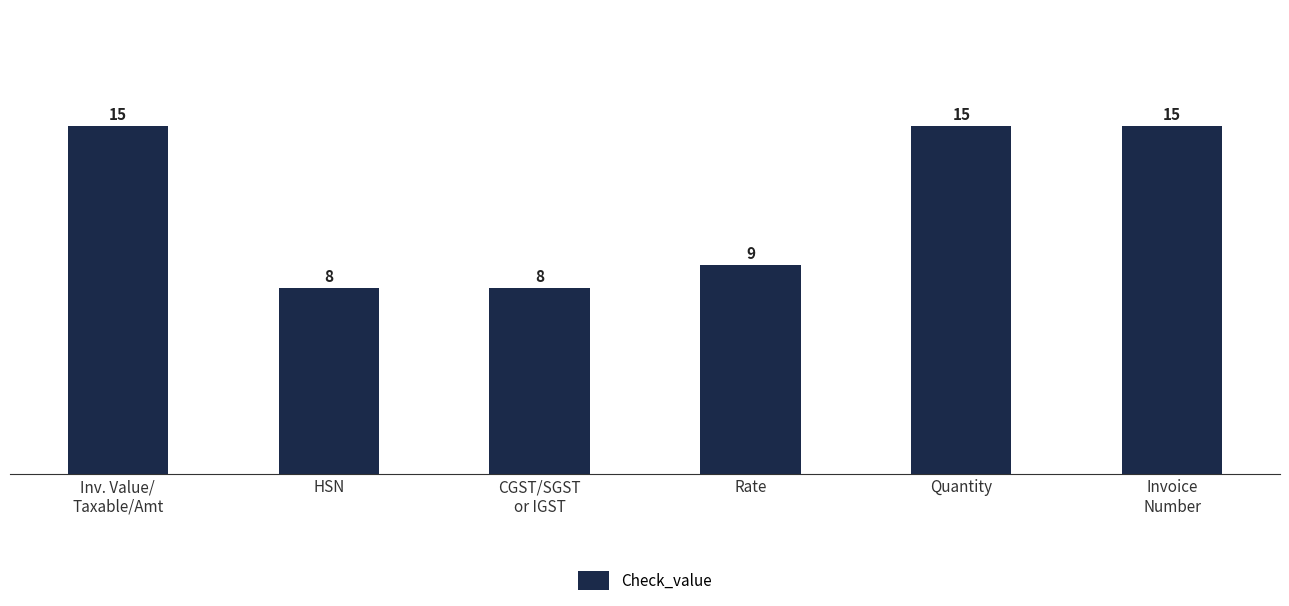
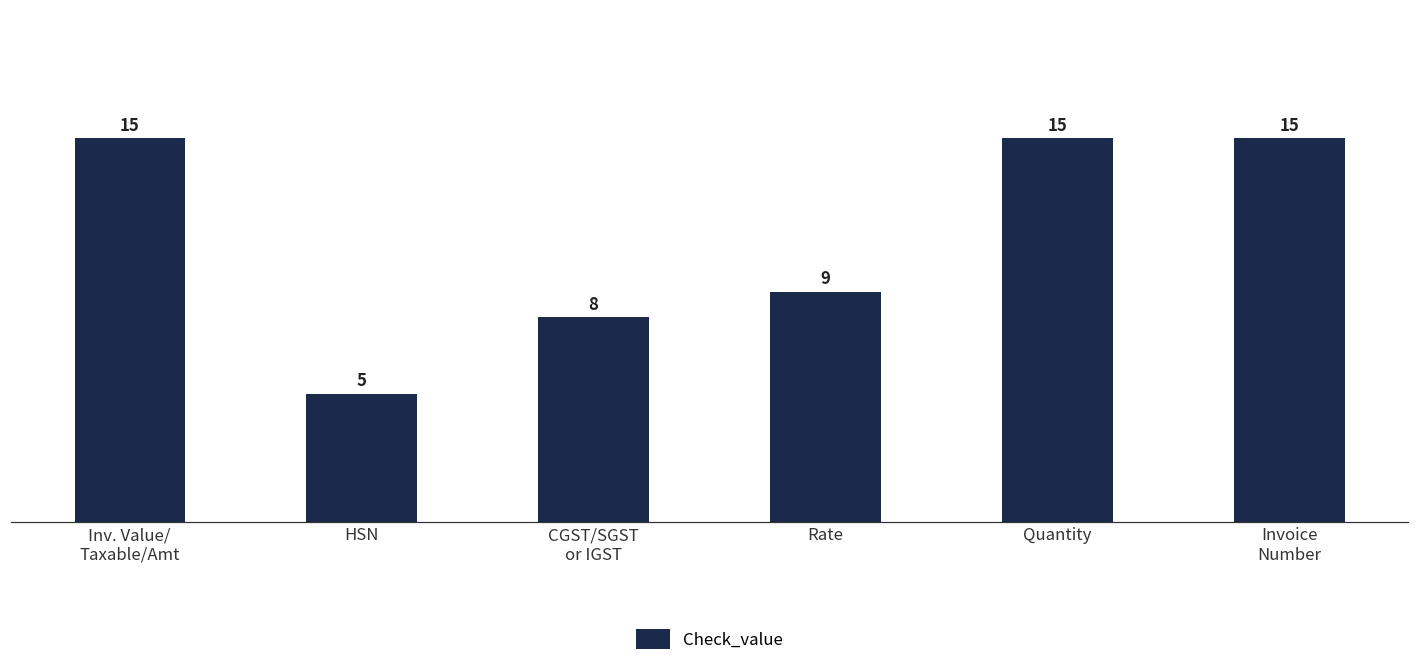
  {
    "Inv. Value/ Taxable/Amt": 15,
-   "HSN": 8,
+   "HSN": 5,
    "CGST/SGST or IGST": 8,
    "Rate": 9,
    "Quantity": 15,
    "Invoice Number": 15
  }
